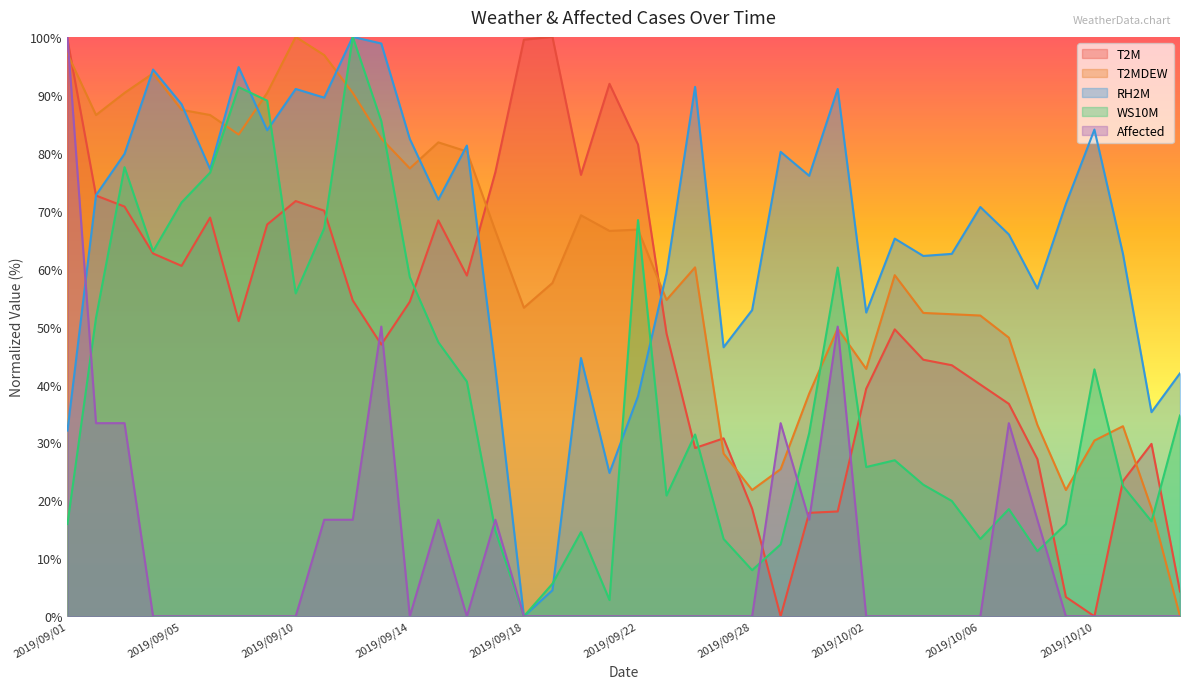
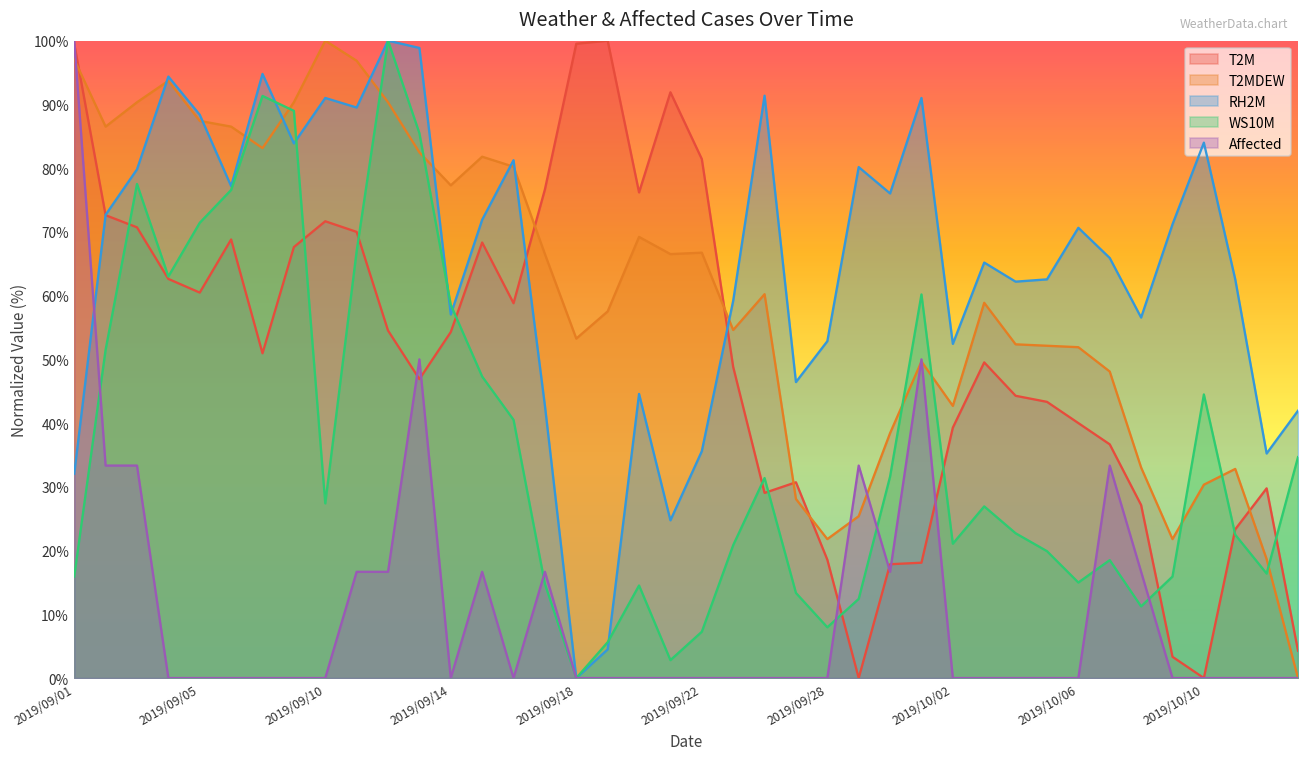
  {
    "RH2M": {
      "2019/09/01": "32%",
      "2019/09/05": "88%",
      "2019/09/10": "91%",
-     "2019/09/14": "82%",
-     "2019/09/22": "38%",
+     "2019/09/14": "57%",
+     "2019/09/22": "36%",
      "2019/09/28": "53%",
      "2019/10/02": "52%",
      "2019/10/06": "71%"
    },
    "WS10M": {
      "2019/09/01": "16%",
      "2019/09/05": "71%",
-     "2019/09/10": "56%",
+     "2019/09/10": "27%",
      "2019/09/14": "59%",
-     "2019/09/22": "68%",
+     "2019/09/22": "7%",
      "2019/09/28": "8%",
-     "2019/10/02": "26%",
-     "2019/10/06": "13%",
-     "2019/10/10": "43%"
+     "2019/10/02": "21%",
+     "2019/10/06": "15%",
+     "2019/10/10": "44%"
    },
    "Affected": {
      "2019/09/01": "100%",
      "2019/09/05": "0%",
      "2019/09/10": "0%",
      "2019/09/14": "0%",
      "2019/09/22": "0%",
      "2019/09/28": "0%",
      "2019/10/02": "0%",
      "2019/10/06": "0%"
    }
  }
